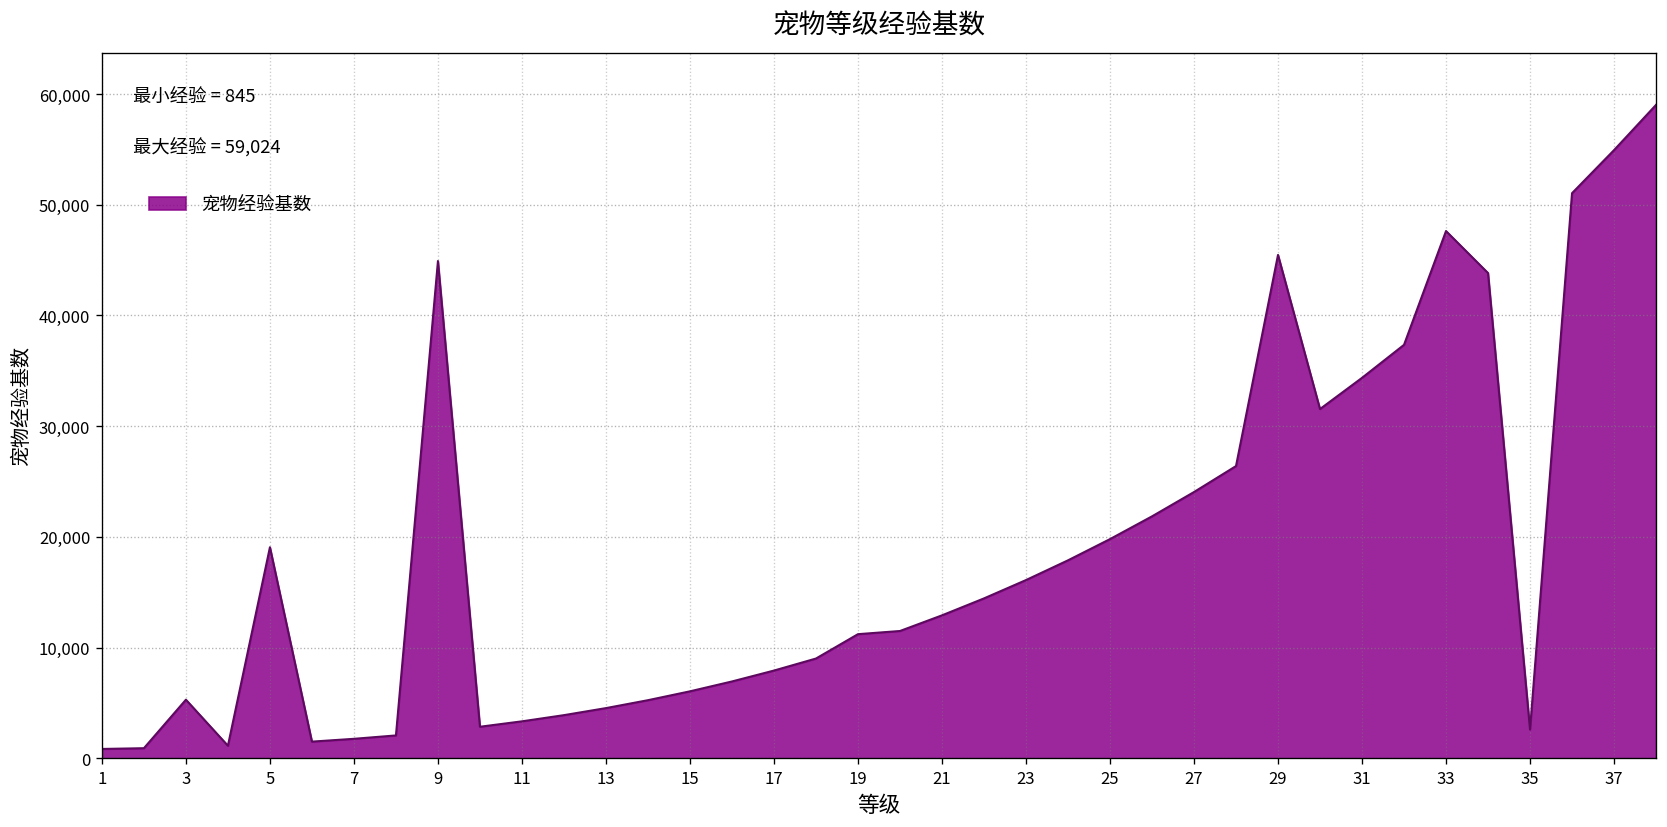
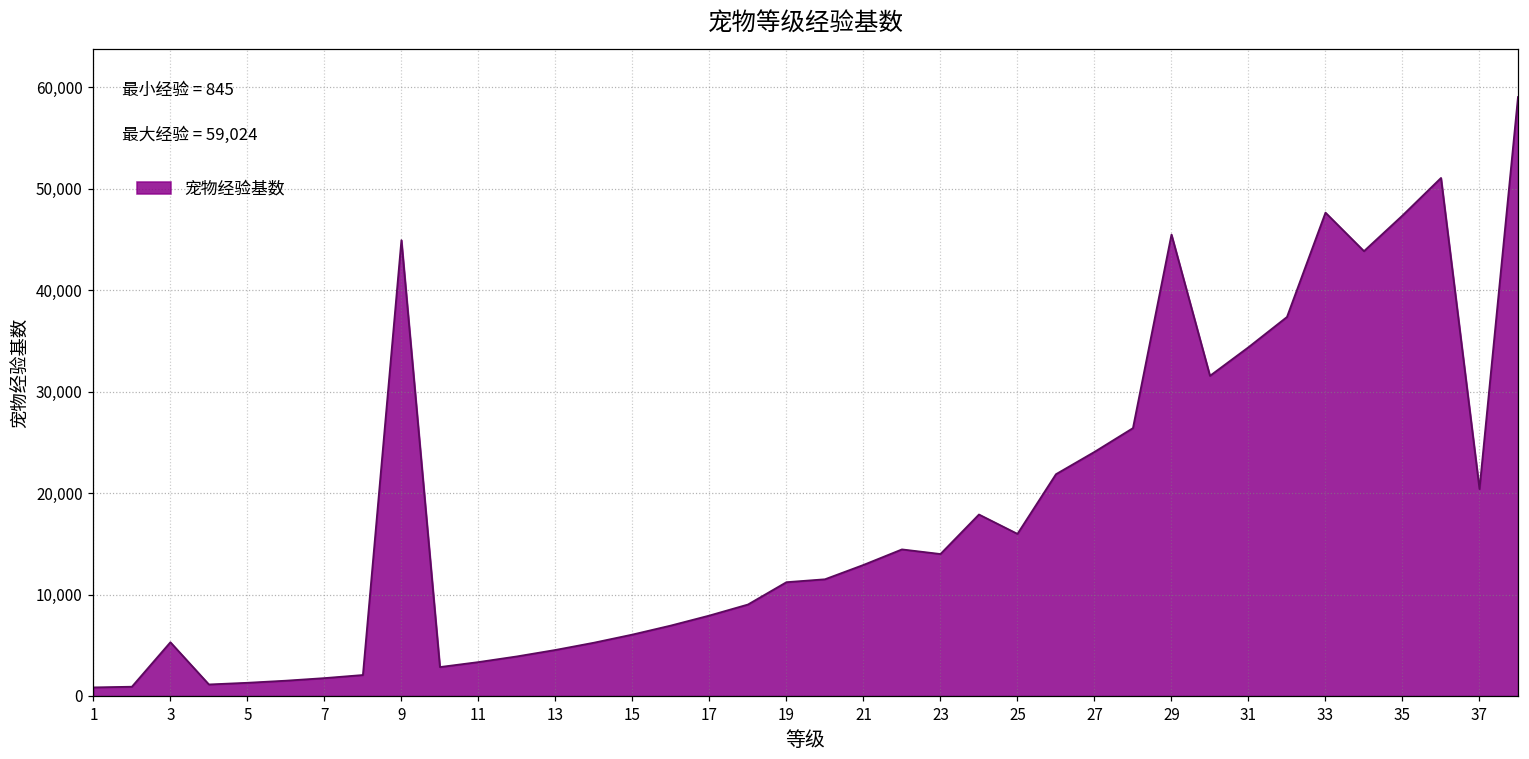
  {
    "1": "1,000",
    "3": "5,000",
-   "5": "19,000",
+   "5": "1,000",
    "7": "2,000",
    "9": "45,000",
    "11": "3,000",
    "13": "5,000",
    "15": "6,000",
    "17": "8,000",
    "19": "11,000",
    "21": "13,000",
-   "23": "16,000",
-   "25": "20,000",
+   "23": "14,000",
+   "25": "16,000",
    "27": "24,000",
    "29": "45,000",
    "31": "34,000",
    "33": "48,000",
-   "35": "3,000",
-   "37": "55,000"
+   "35": "47,000",
+   "37": "20,000"
  }
